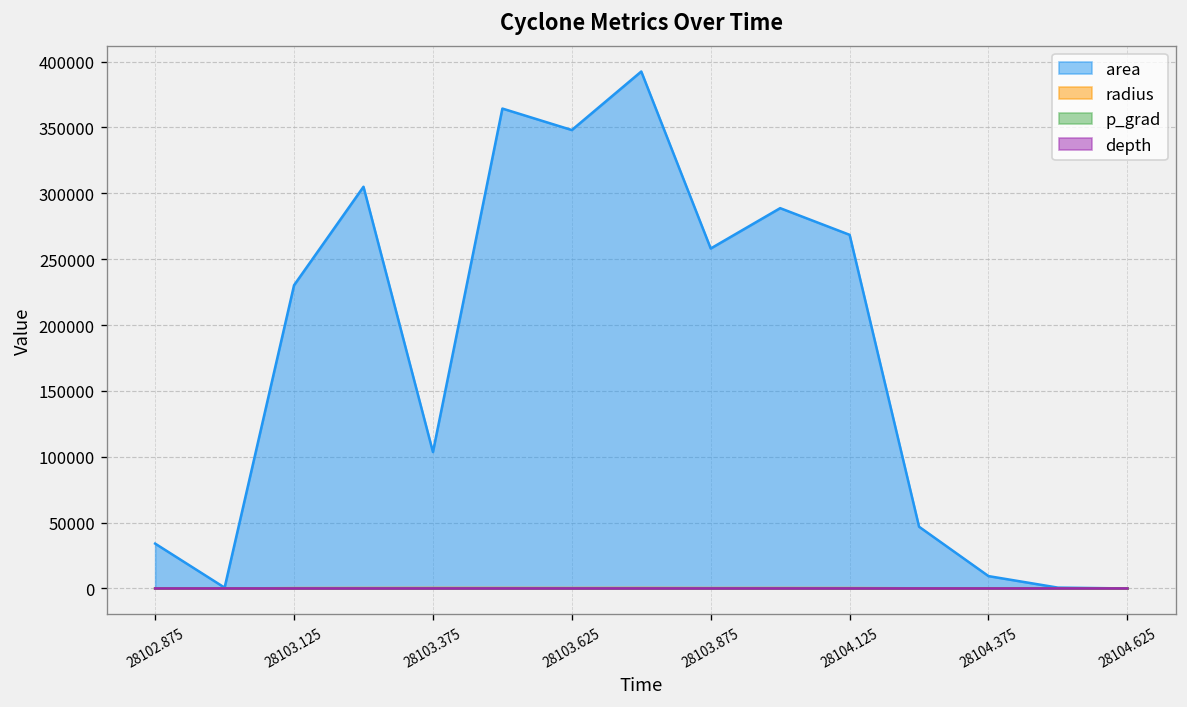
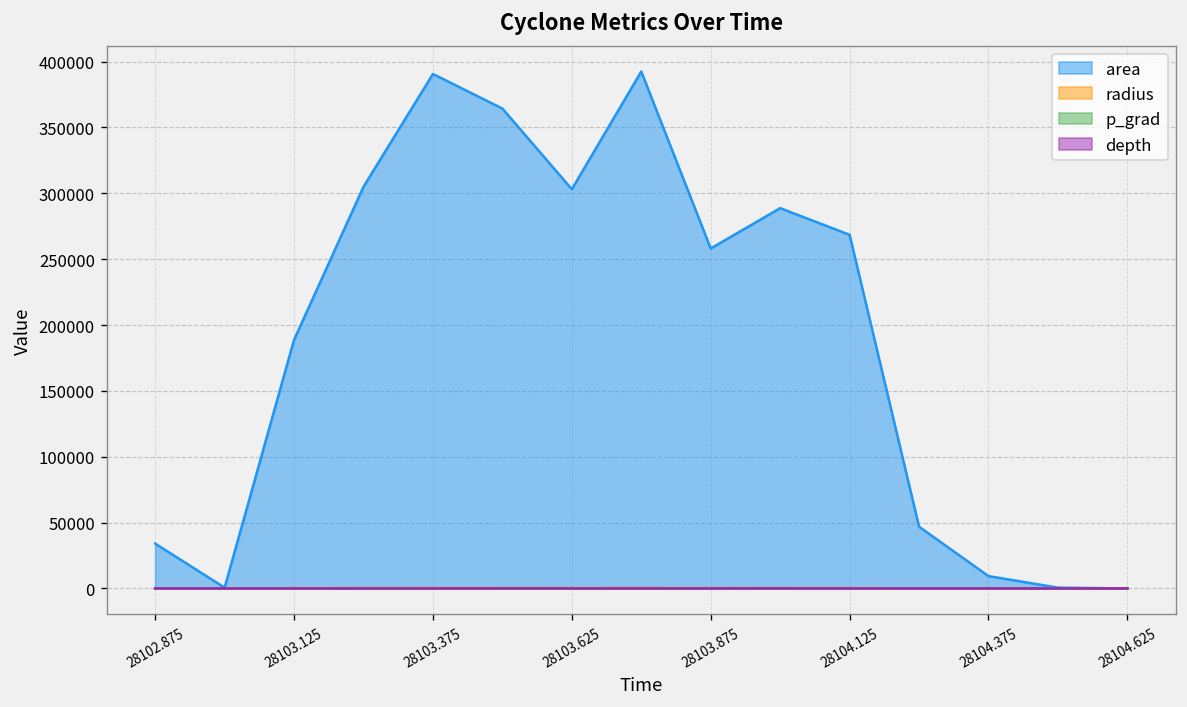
  {
    "area": {
      "28102.875": 34000,
-     "28103.125": 230000,
-     "28103.375": 104000,
-     "28103.625": 348000,
+     "28103.125": 189000,
+     "28103.375": 391000,
+     "28103.625": 303000,
      "28103.875": 258000,
      "28104.125": 269000,
      "28104.375": 9000
    },
    "depth": {
      "28102.875": 0,
      "28103.125": 0,
      "28103.375": 0,
      "28103.625": 0,
      "28103.875": 0,
      "28104.125": 0,
      "28104.375": 0
    }
  }
